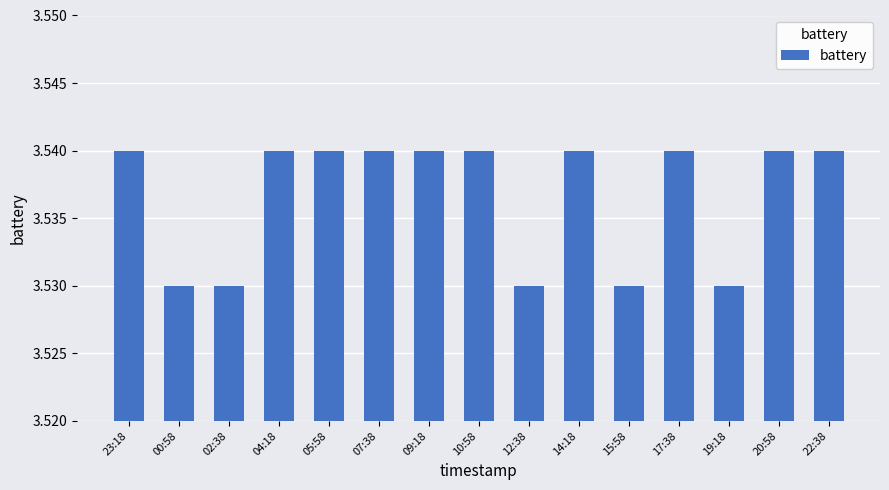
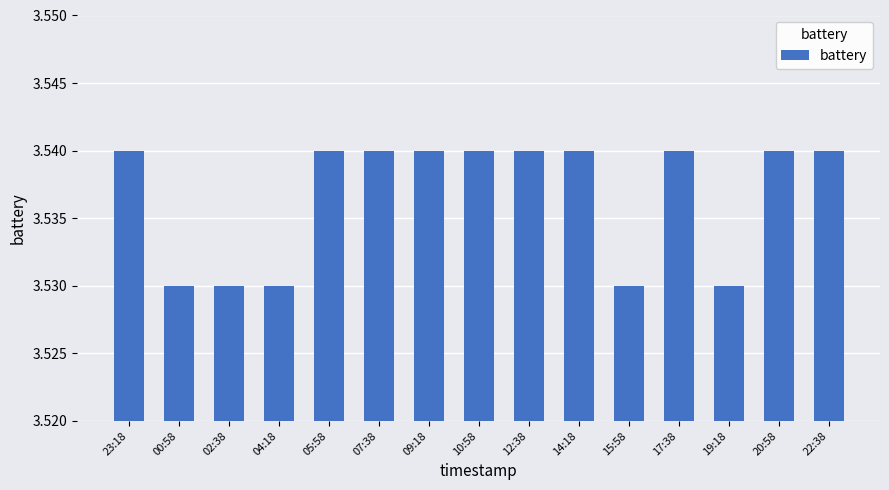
  {
    "23:18": 3.54,
    "00:58": 3.53,
    "02:38": 3.53,
-   "04:18": 3.54,
+   "04:18": 3.53,
    "05:58": 3.54,
    "07:38": 3.54,
    "09:18": 3.54,
    "10:58": 3.54,
-   "12:38": 3.53,
+   "12:38": 3.54,
    "14:18": 3.54,
    "15:58": 3.53,
    "17:38": 3.54,
    "19:18": 3.53,
    "20:58": 3.54,
    "22:38": 3.54
  }
